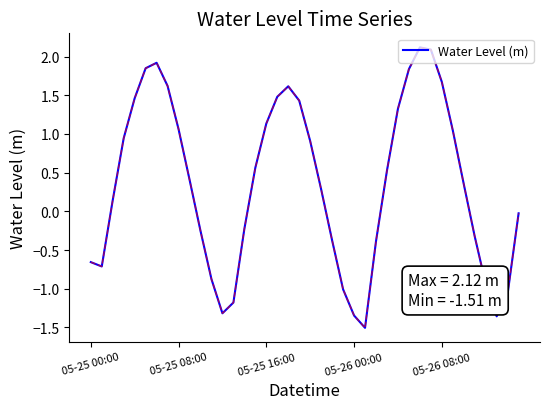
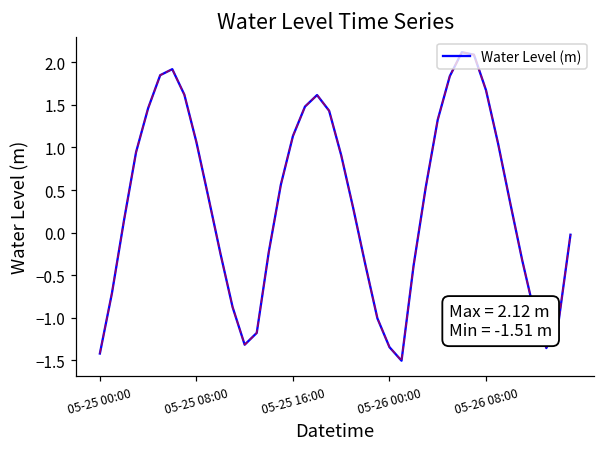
  {
-   "05-25 00:00": -0.7,
+   "05-25 00:00": -1.4,
    "05-25 08:00": 1.1,
    "05-25 16:00": 1.1,
    "05-26 00:00": -1.3,
    "05-26 08:00": 1.7
  }
